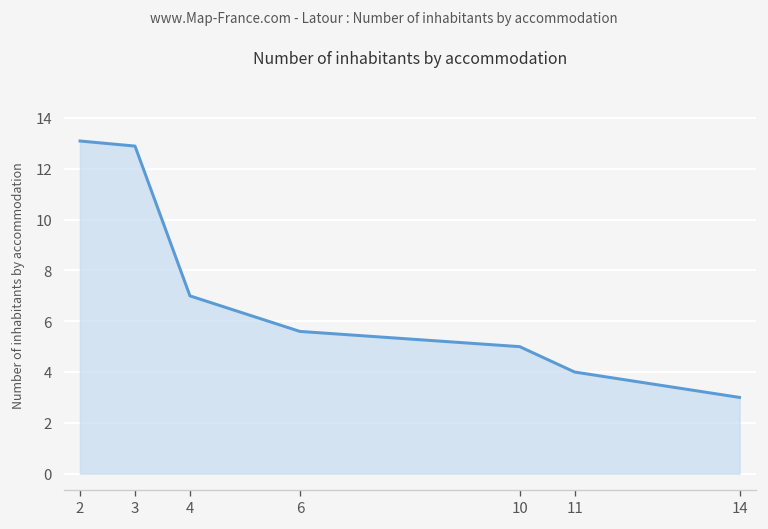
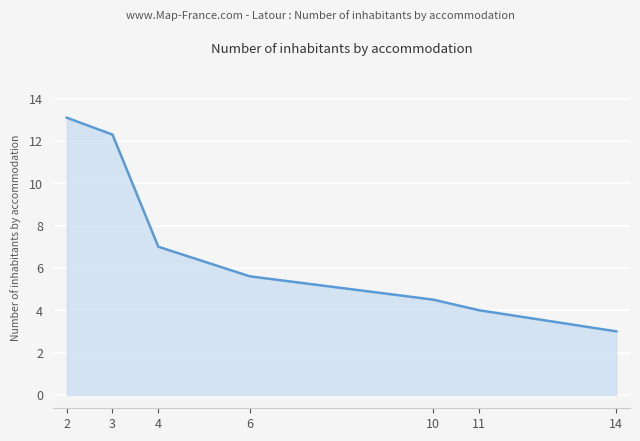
  {
    "2": 13.1,
-   "3": 12.9,
+   "3": 12.3,
    "4": 7.0,
    "6": 5.6,
-   "10": 5.0,
+   "10": 4.5,
    "11": 4.0,
    "14": 3.0
  }
